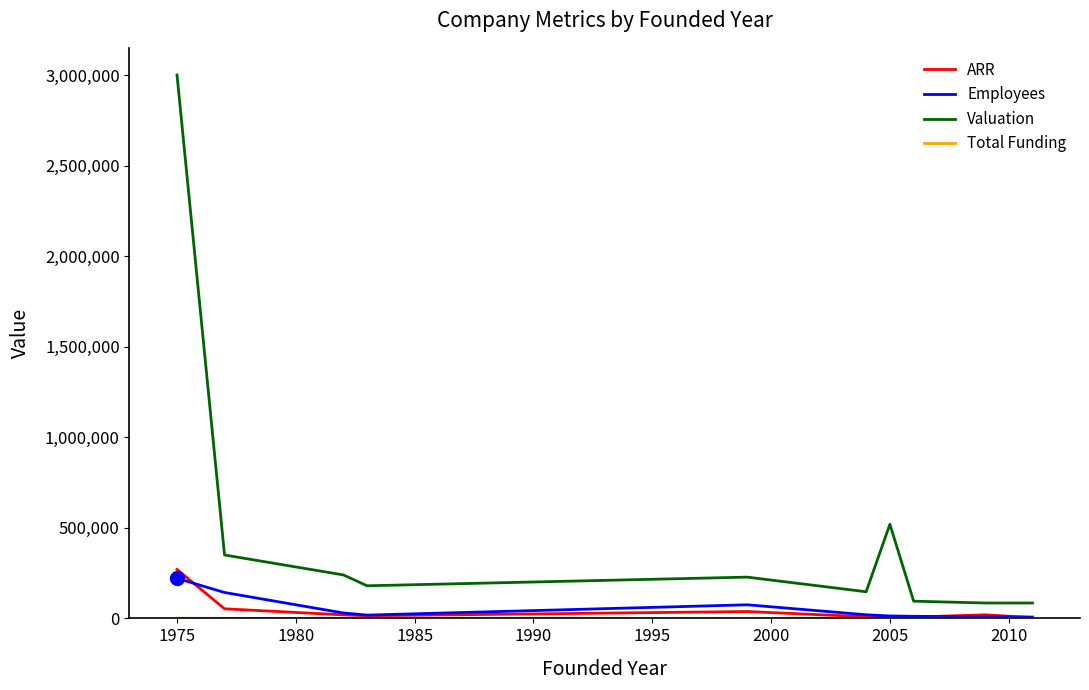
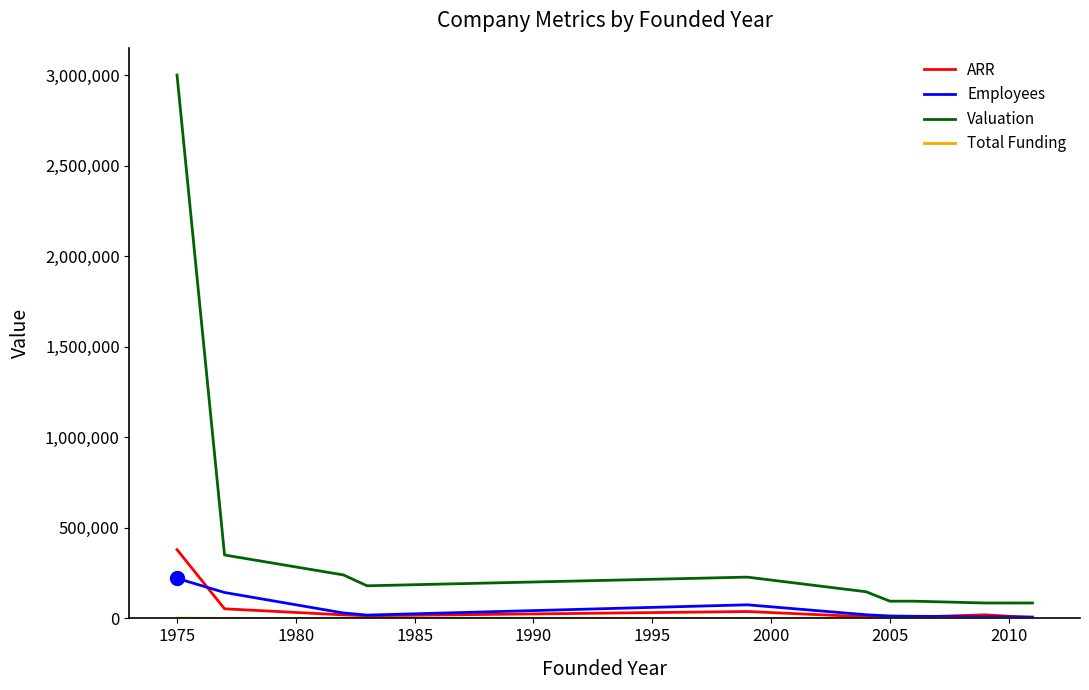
  {
    "ARR": {
-     "1975": "270,000"
+     "1975": "380,000"
    },
    "Valuation": {
      "1975": "3,000,000",
-     "2005": "520,000"
+     "2005": "100,000"
    },
    "Total Funding": {
      "1975": "0"
    }
  }
